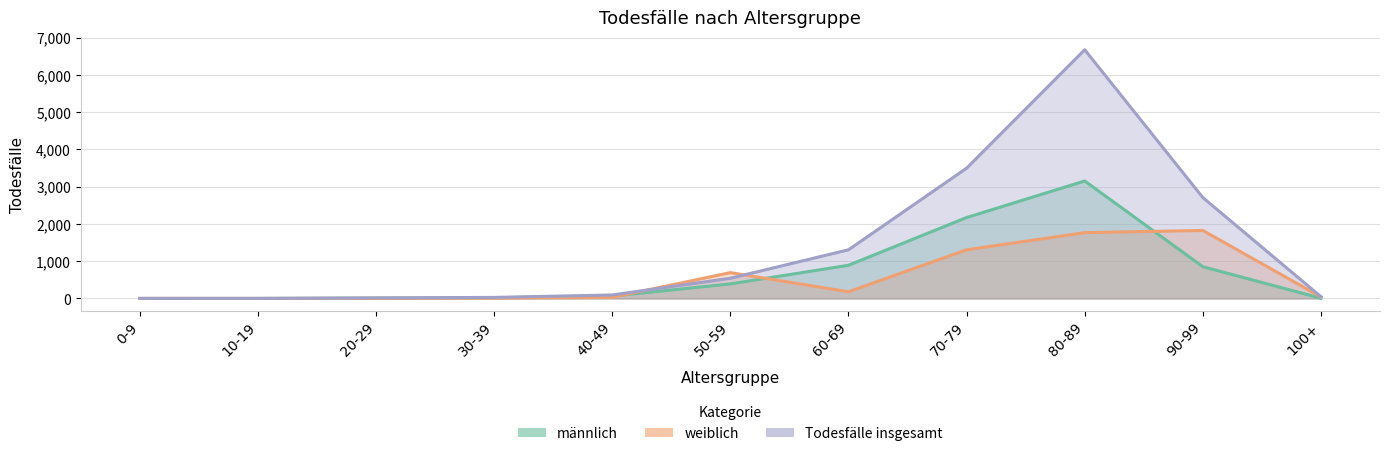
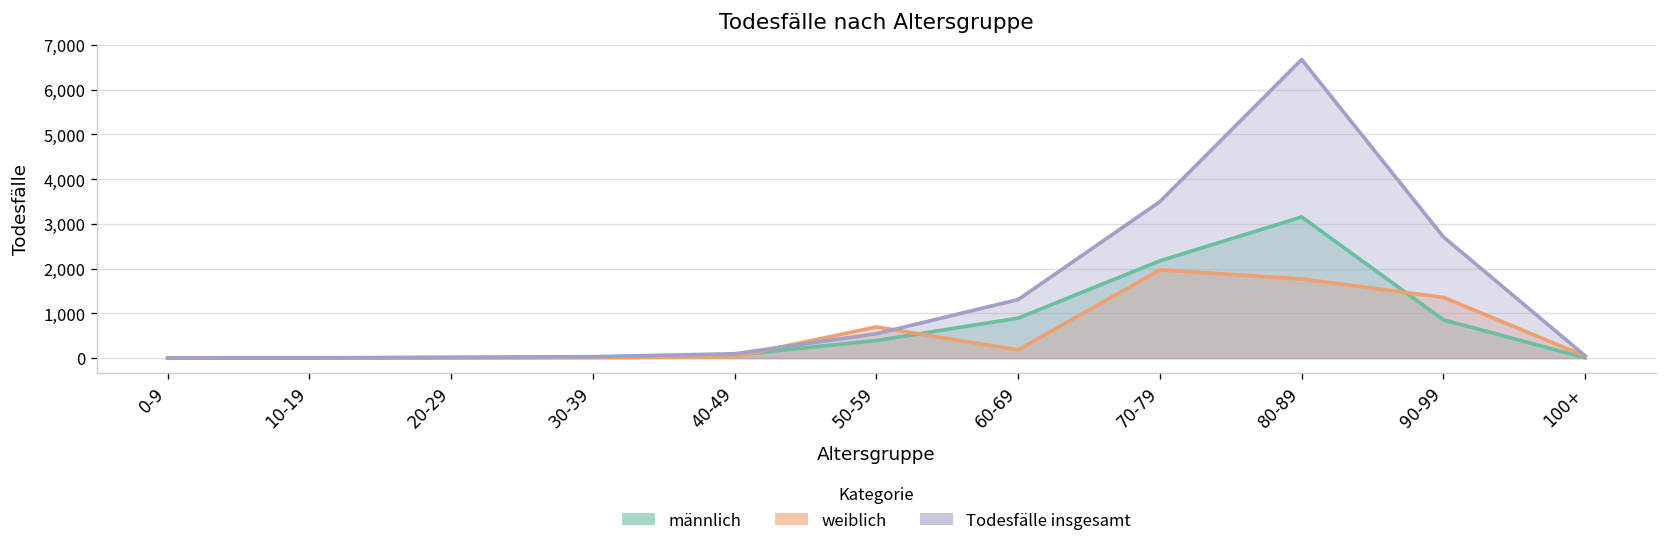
  {
    "weiblich": {
      "50-59": "700",
      "60-69": "200",
-     "70-79": "1,300",
+     "70-79": "2,000",
      "80-89": "1,800",
-     "90-99": "1,800"
+     "90-99": "1,400"
    }
  }
